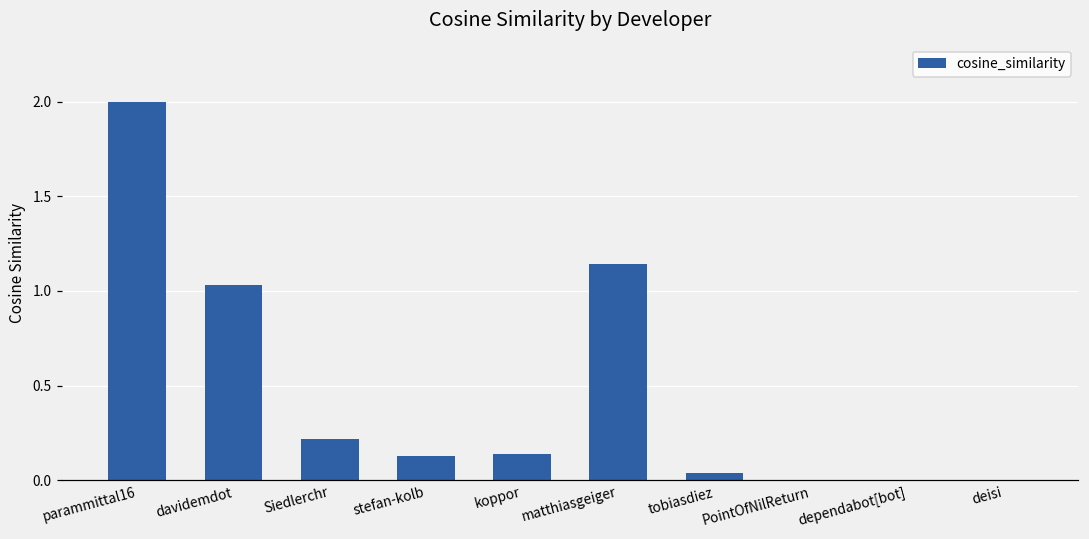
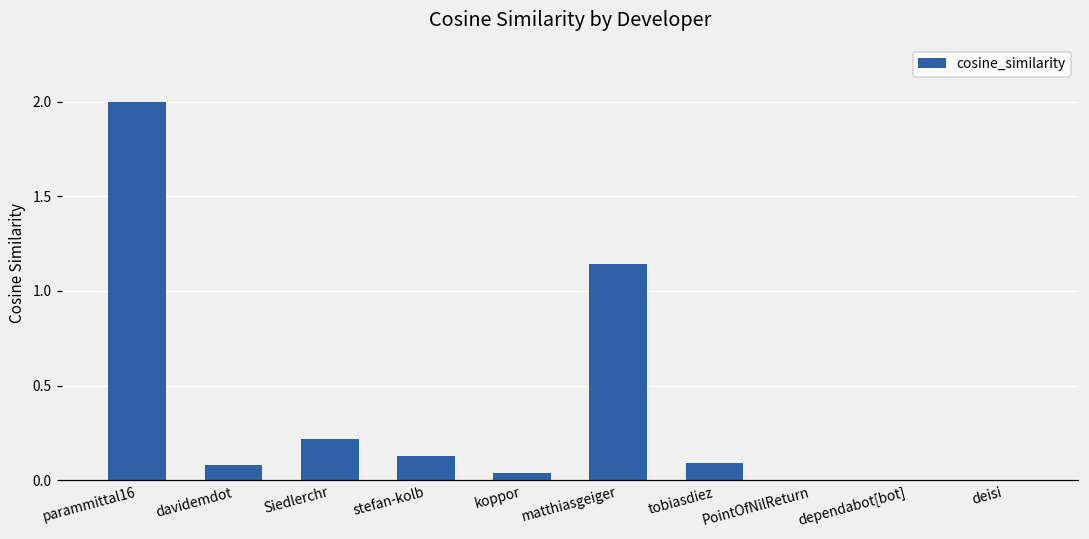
  {
    "parammittal16": 2.00,
-   "davidemdot": 1.03,
+   "davidemdot": 0.08,
    "Siedlerchr": 0.22,
    "stefan-kolb": 0.13,
-   "koppor": 0.14,
+   "koppor": 0.04,
    "matthiasgeiger": 1.14,
-   "tobiasdiez": 0.04,
+   "tobiasdiez": 0.09,
    "PointOfNilReturn": 0.00,
    "dependabot[bot]": 0.00,
    "deisi": 0.00
  }
